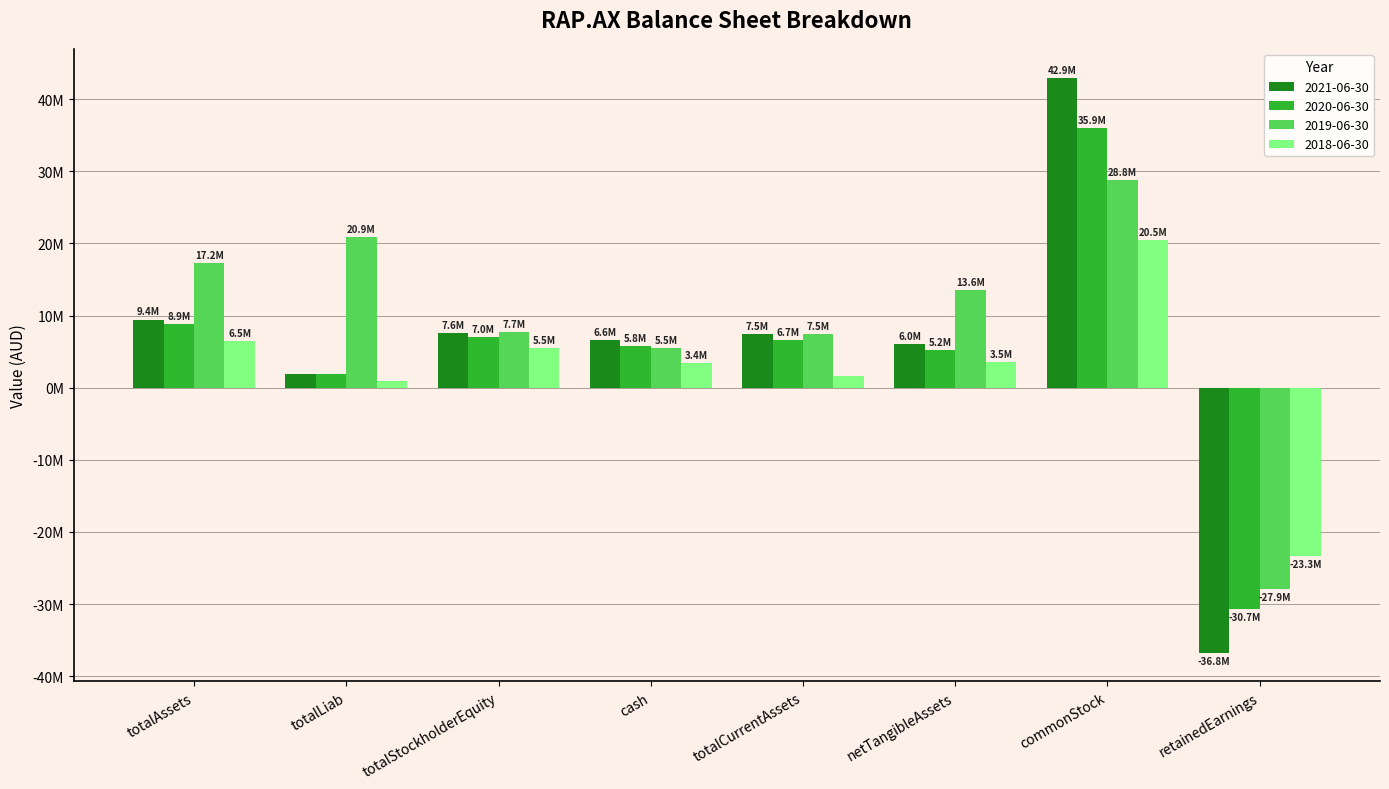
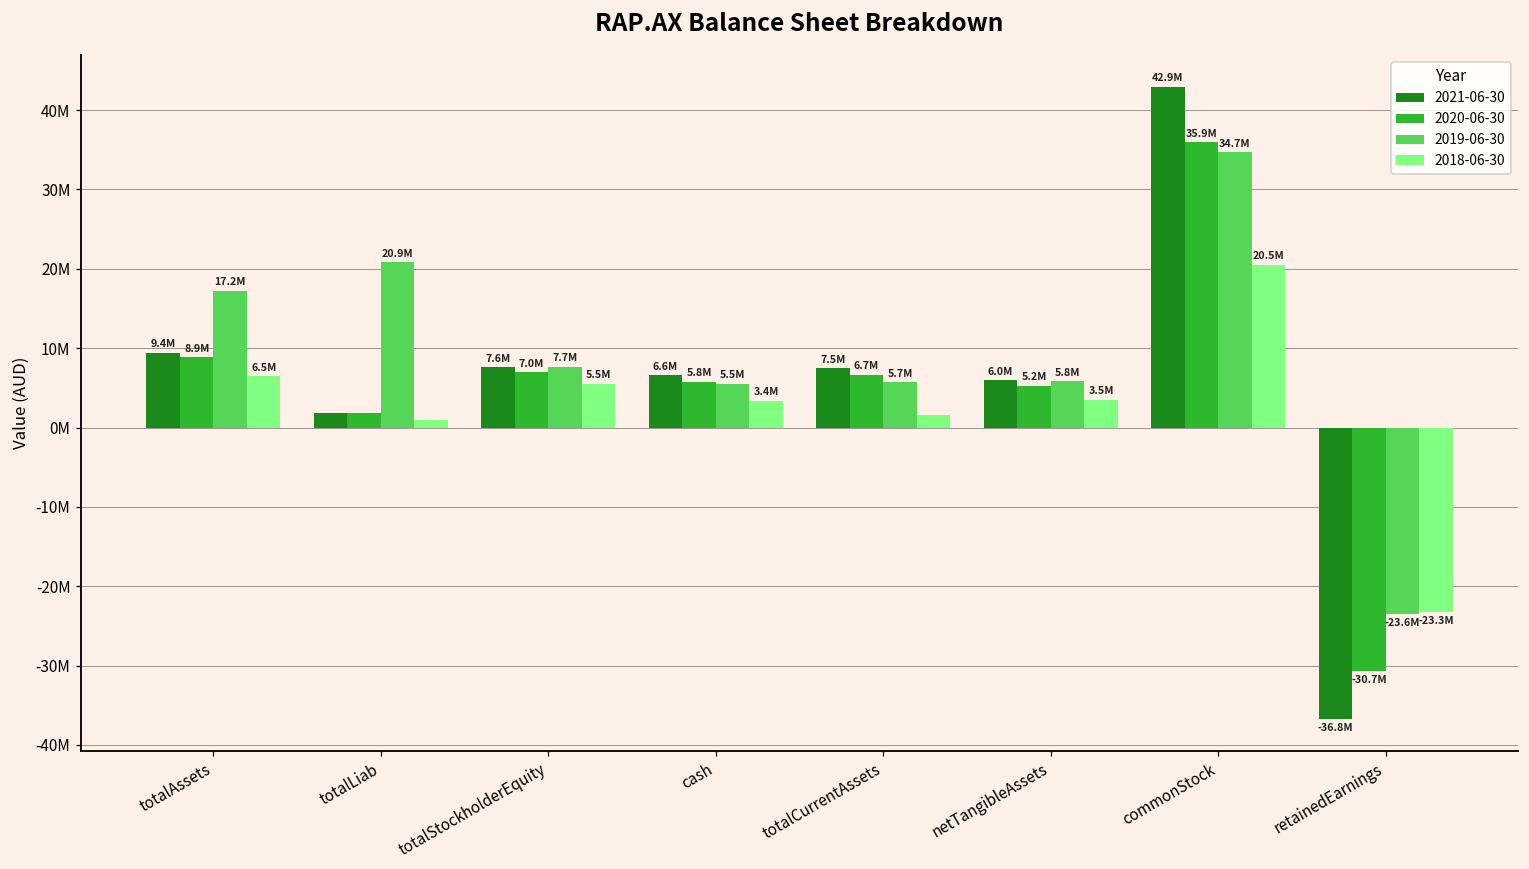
  {
    "2019-06-30": {
      "totalAssets": "17.2M",
      "totalLiab": "20.9M",
      "totalStockholderEquity": "7.7M",
      "cash": "5.5M",
-     "totalCurrentAssets": "7.5M",
-     "netTangibleAssets": "13.6M",
-     "commonStock": "28.8M",
-     "retainedEarnings": "-27.9M"
+     "totalCurrentAssets": "5.7M",
+     "netTangibleAssets": "5.8M",
+     "commonStock": "34.7M",
+     "retainedEarnings": "-23.6M"
    },
    "2018-06-30": {
      "totalAssets": "6.5M",
      "totalStockholderEquity": "5.5M",
      "cash": "3.4M",
      "netTangibleAssets": "3.5M",
      "commonStock": "20.5M",
      "retainedEarnings": "-23.3M"
    }
  }
